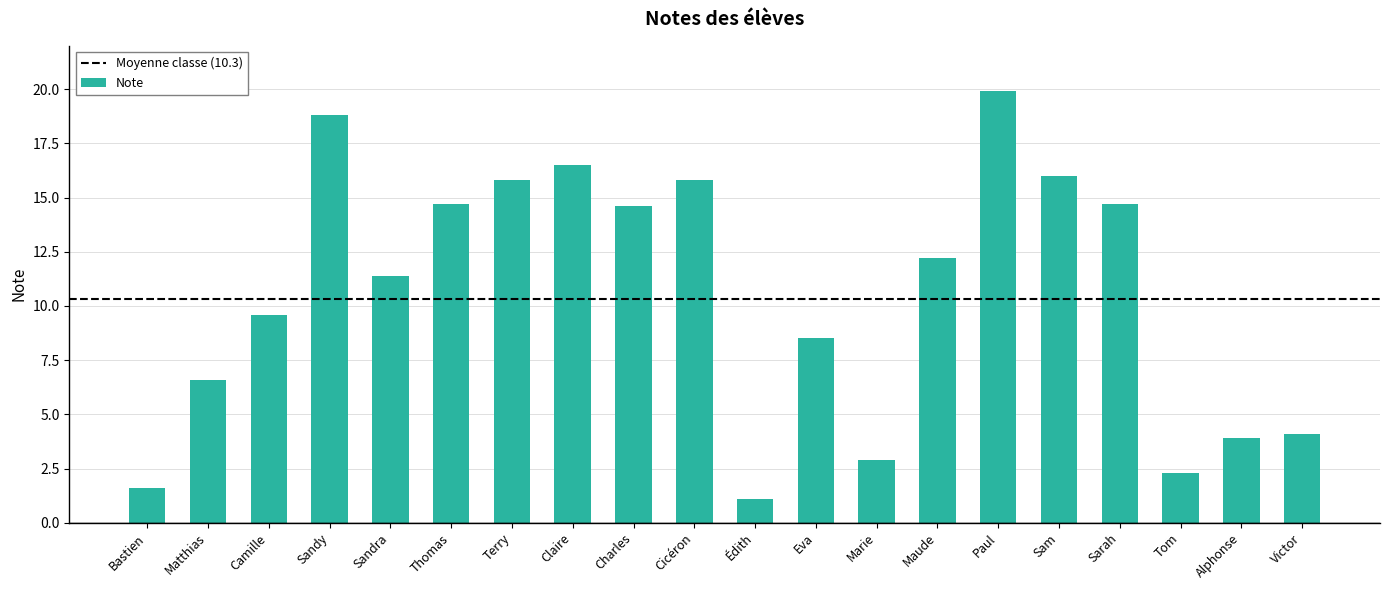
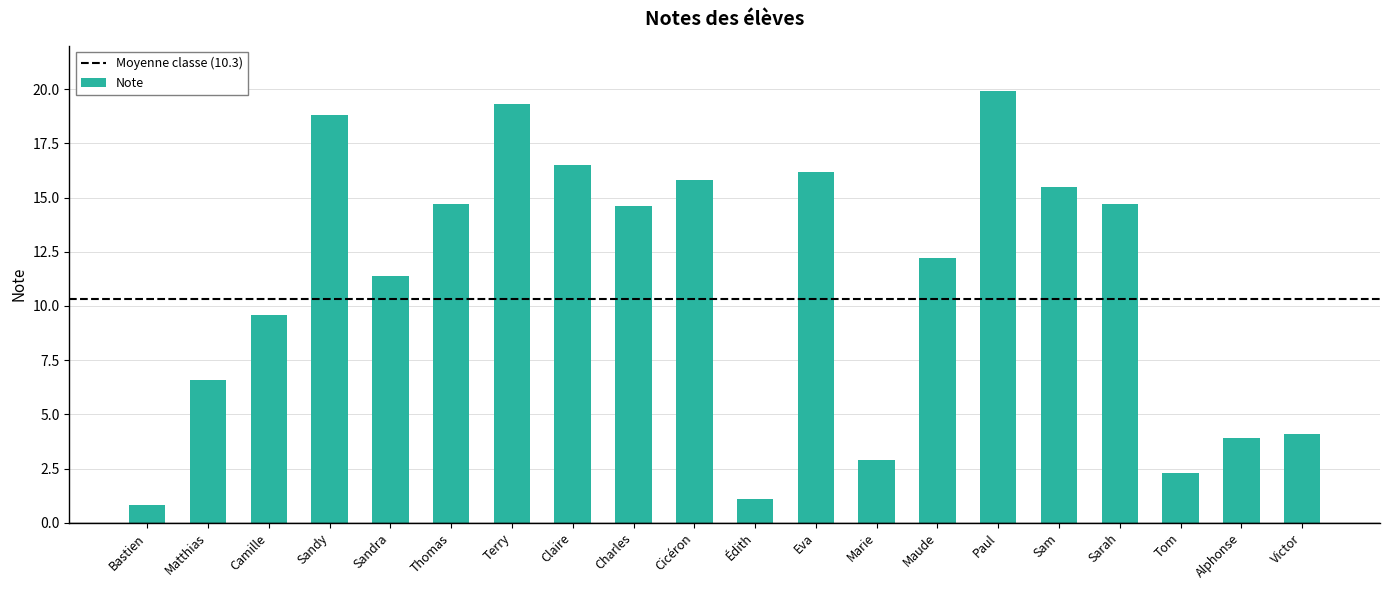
  {
-   "Bastien": 1.6,
+   "Bastien": 0.8,
    "Matthias": 6.6,
    "Camille": 9.6,
    "Sandy": 18.8,
    "Sandra": 11.4,
    "Thomas": 14.7,
-   "Terry": 15.8,
+   "Terry": 19.3,
    "Claire": 16.5,
    "Charles": 14.6,
    "Cicéron": 15.8,
    "Édith": 1.1,
-   "Eva": 8.5,
+   "Eva": 16.2,
    "Marie": 2.9,
    "Maude": 12.2,
    "Paul": 19.9,
-   "Sam": 16.0,
+   "Sam": 15.5,
    "Sarah": 14.7,
    "Tom": 2.3,
    "Alphonse": 3.9,
    "Victor": 4.1
  }
